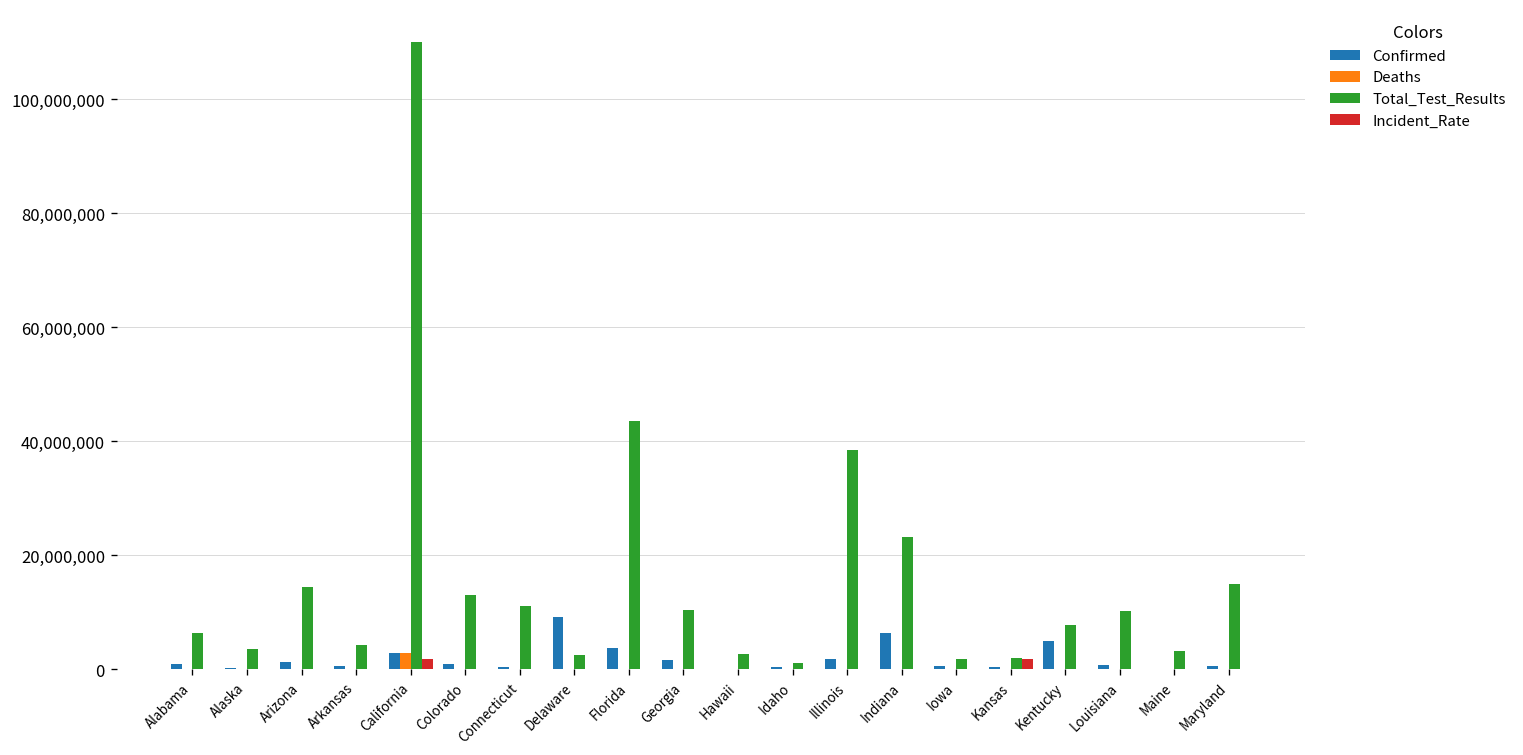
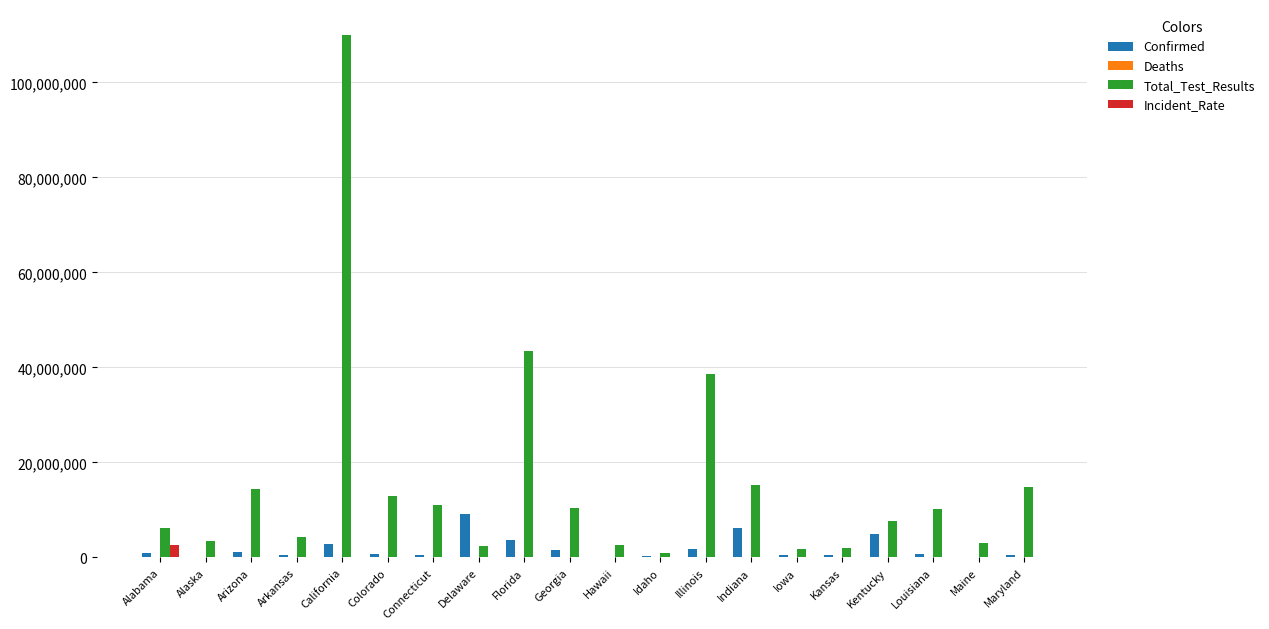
  {
    "Confirmed": {
      "Alabama": "1,000,000",
      "Arizona": "1,000,000",
      "Arkansas": "1,000,000",
      "California": "3,000,000",
      "Colorado": "1,000,000",
      "Delaware": "9,000,000",
      "Florida": "4,000,000",
      "Georgia": "2,000,000",
      "Illinois": "2,000,000",
      "Indiana": "6,000,000",
      "Kentucky": "5,000,000",
      "Louisiana": "1,000,000",
      "Maryland": "1,000,000"
    },
    "Deaths": {
-     "California": "3,000,000"
+     "California": "0"
    },
    "Total_Test_Results": {
      "Alabama": "6,000,000",
      "Alaska": "4,000,000",
      "Arizona": "14,000,000",
      "Arkansas": "4,000,000",
      "California": "110,000,000",
      "Colorado": "13,000,000",
      "Connecticut": "11,000,000",
      "Delaware": "2,000,000",
      "Florida": "44,000,000",
      "Georgia": "10,000,000",
      "Hawaii": "3,000,000",
      "Idaho": "1,000,000",
      "Illinois": "39,000,000",
-     "Indiana": "23,000,000",
+     "Indiana": "15,000,000",
      "Iowa": "2,000,000",
      "Kansas": "2,000,000",
      "Kentucky": "8,000,000",
      "Louisiana": "10,000,000",
      "Maine": "3,000,000",
      "Maryland": "15,000,000"
    },
    "Incident_Rate": {
-     "Alabama": "0",
-     "California": "2,000,000",
-     "Kansas": "2,000,000"
+     "Alabama": "3,000,000",
+     "California": "0",
+     "Kansas": "0"
    }
  }
